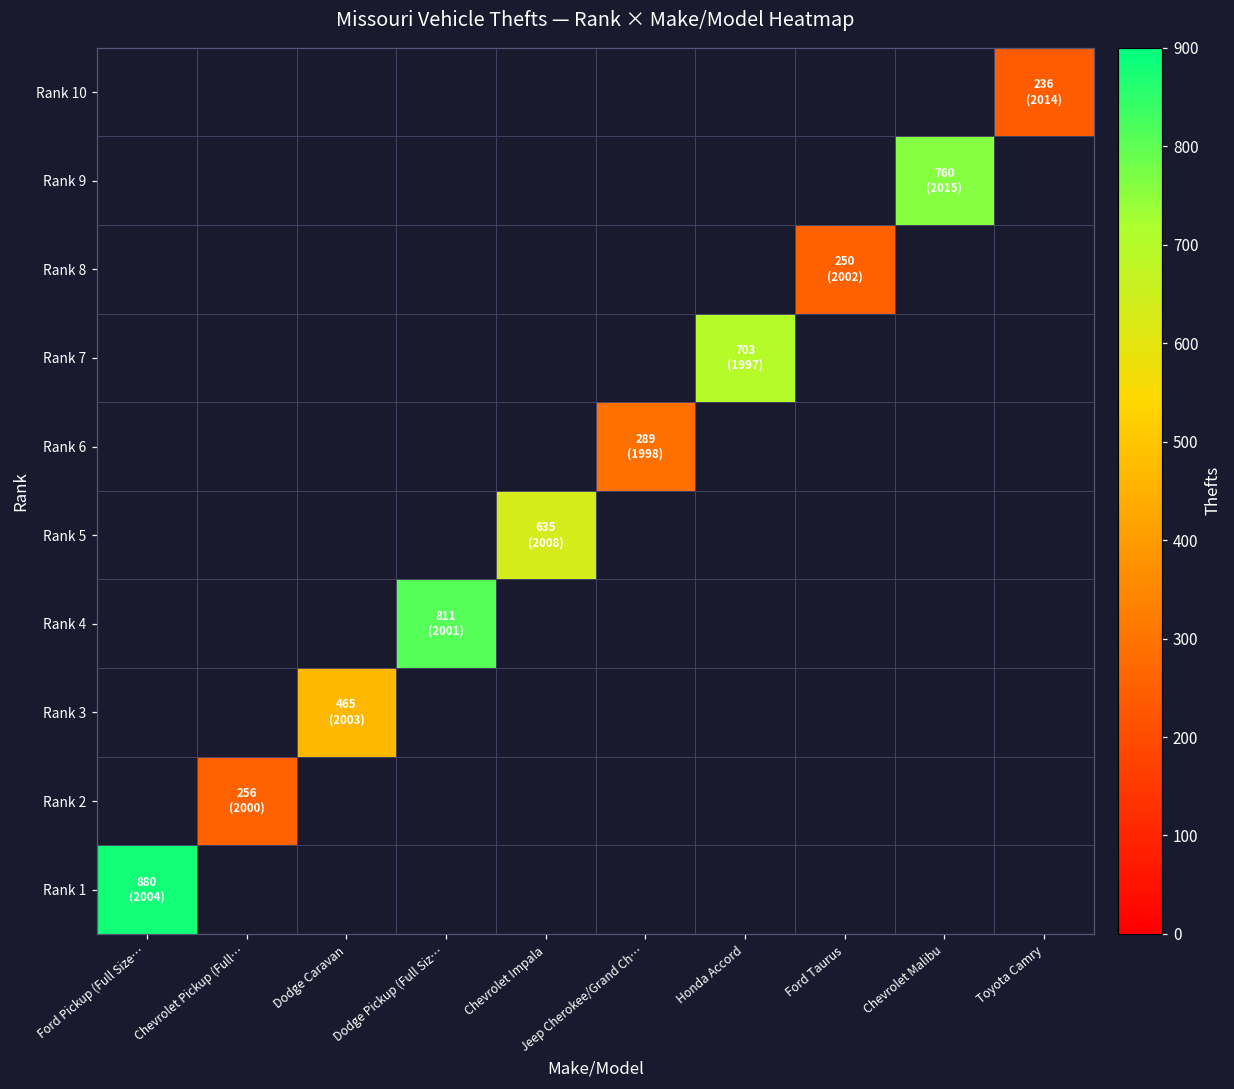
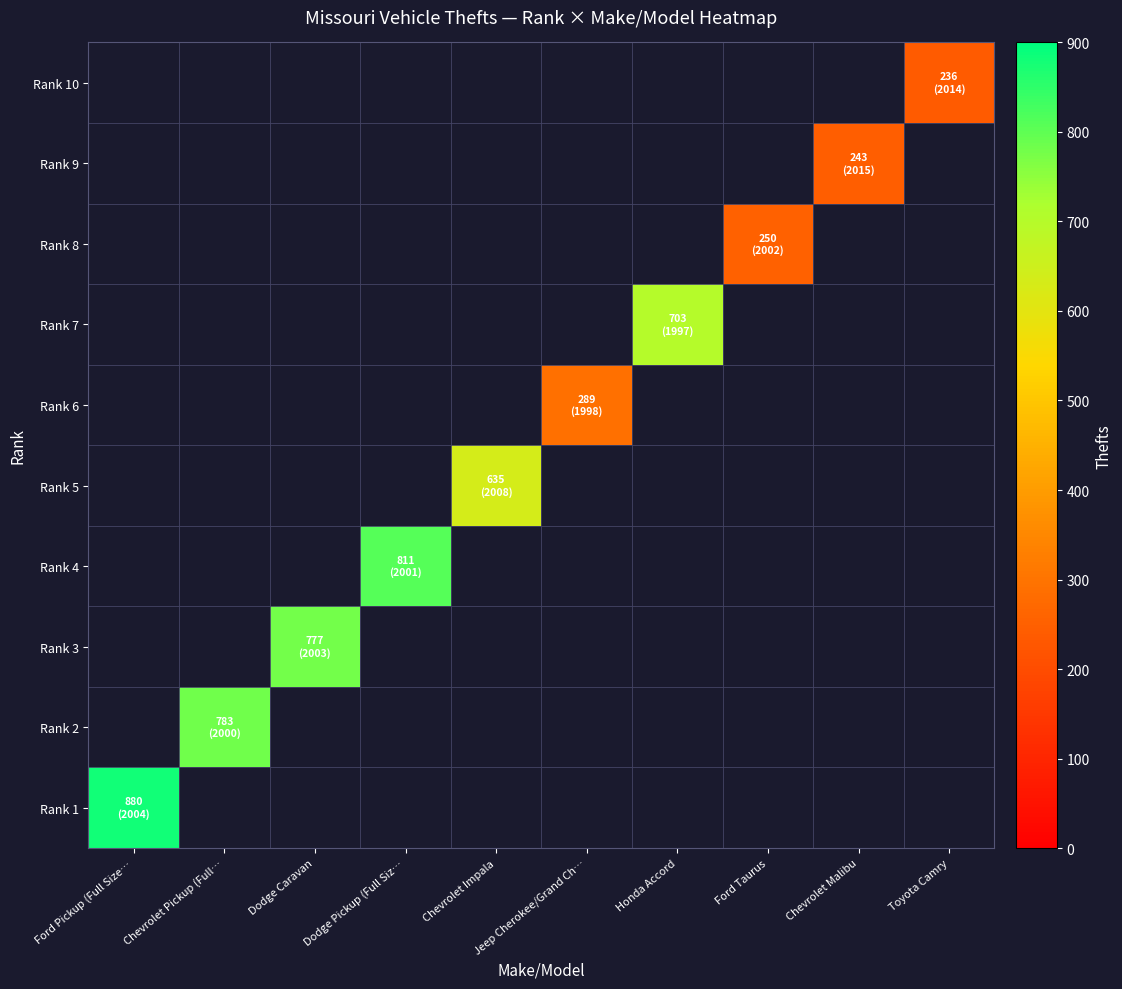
  {
    "Rank 9": {
-     "Chevrolet Malibu": 760
+     "Chevrolet Malibu": 243
    },
    "Rank 3": {
-     "Dodge Caravan": 465
+     "Dodge Caravan": 777
    },
    "Rank 2": {
-     "Chevrolet Pickup (Full…": 256
+     "Chevrolet Pickup (Full…": 783
    }
  }
